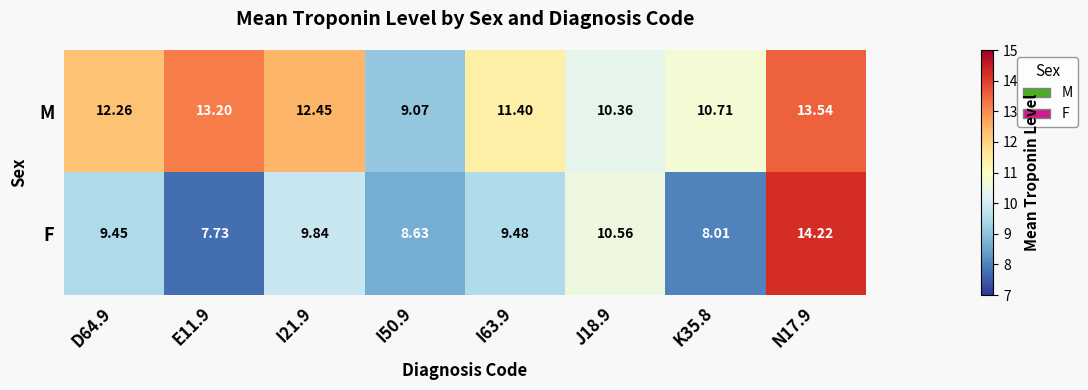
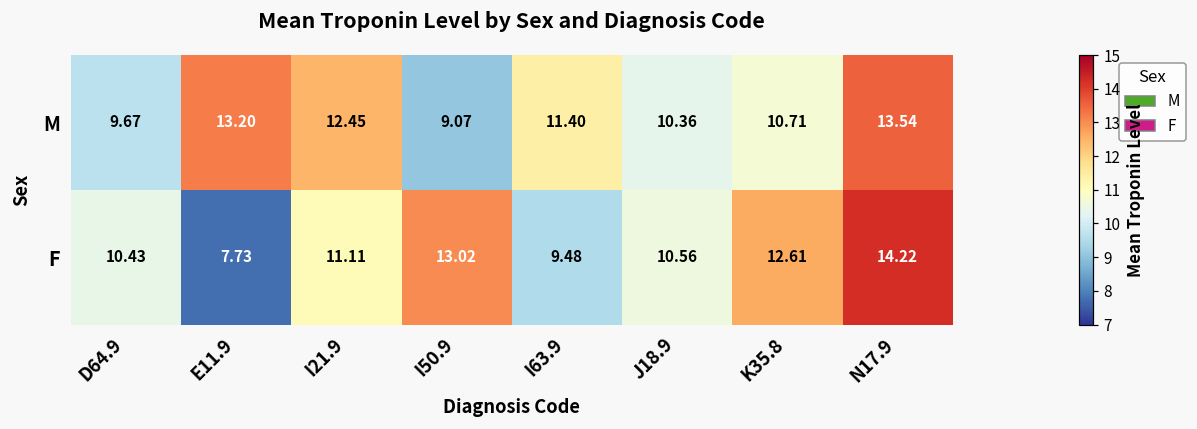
  {
    "M": {
-     "D64.9": 12.26,
+     "D64.9": 9.67,
      "E11.9": 13.20,
      "I21.9": 12.45,
      "I50.9": 9.07,
      "I63.9": 11.40,
      "J18.9": 10.36,
      "K35.8": 10.71,
      "N17.9": 13.54
    },
    "F": {
-     "D64.9": 9.45,
+     "D64.9": 10.43,
      "E11.9": 7.73,
-     "I21.9": 9.84,
-     "I50.9": 8.63,
+     "I21.9": 11.11,
+     "I50.9": 13.02,
      "I63.9": 9.48,
      "J18.9": 10.56,
-     "K35.8": 8.01,
+     "K35.8": 12.61,
      "N17.9": 14.22
    }
  }
